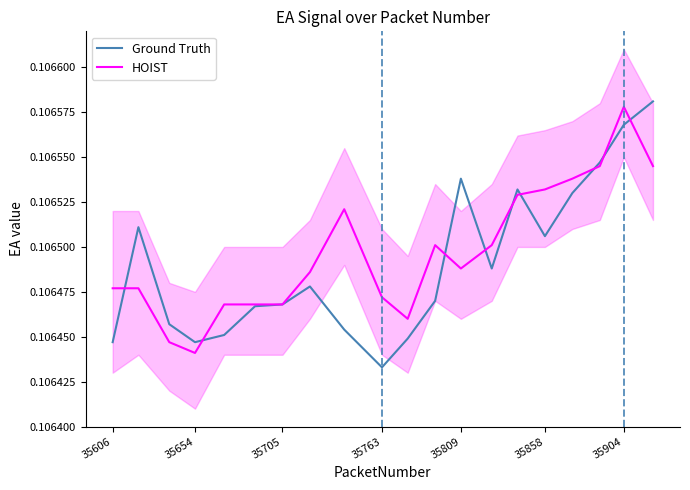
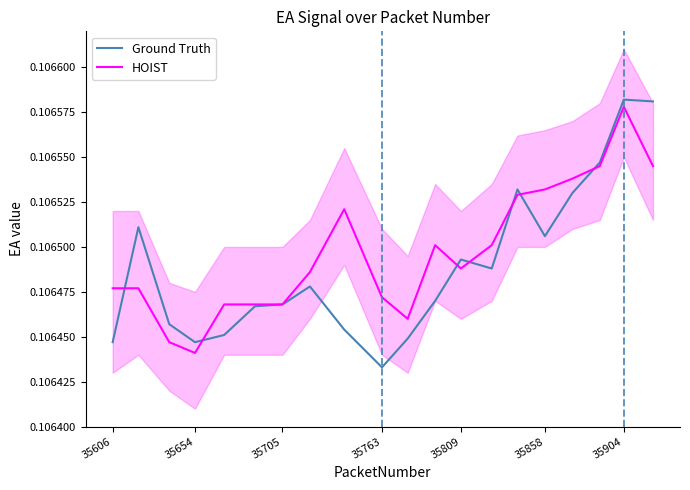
  {
    "Ground Truth": {
      "35606": 0.106447,
      "35654": 0.106447,
      "35763": 0.106433,
-     "35809": 0.106538,
+     "35809": 0.106493,
      "35858": 0.106506,
-     "35904": 0.106568
+     "35904": 0.106582
    }
  }
